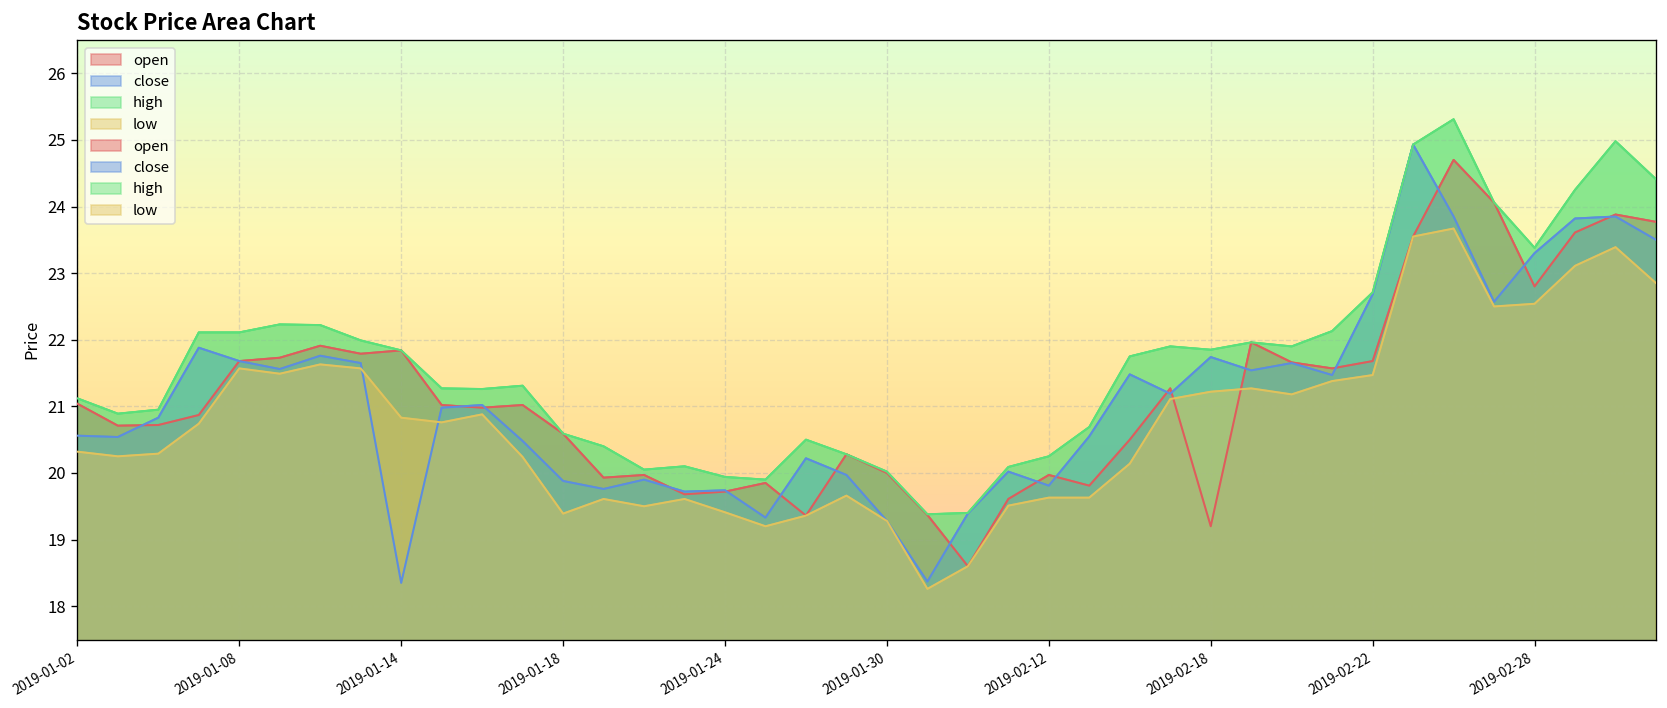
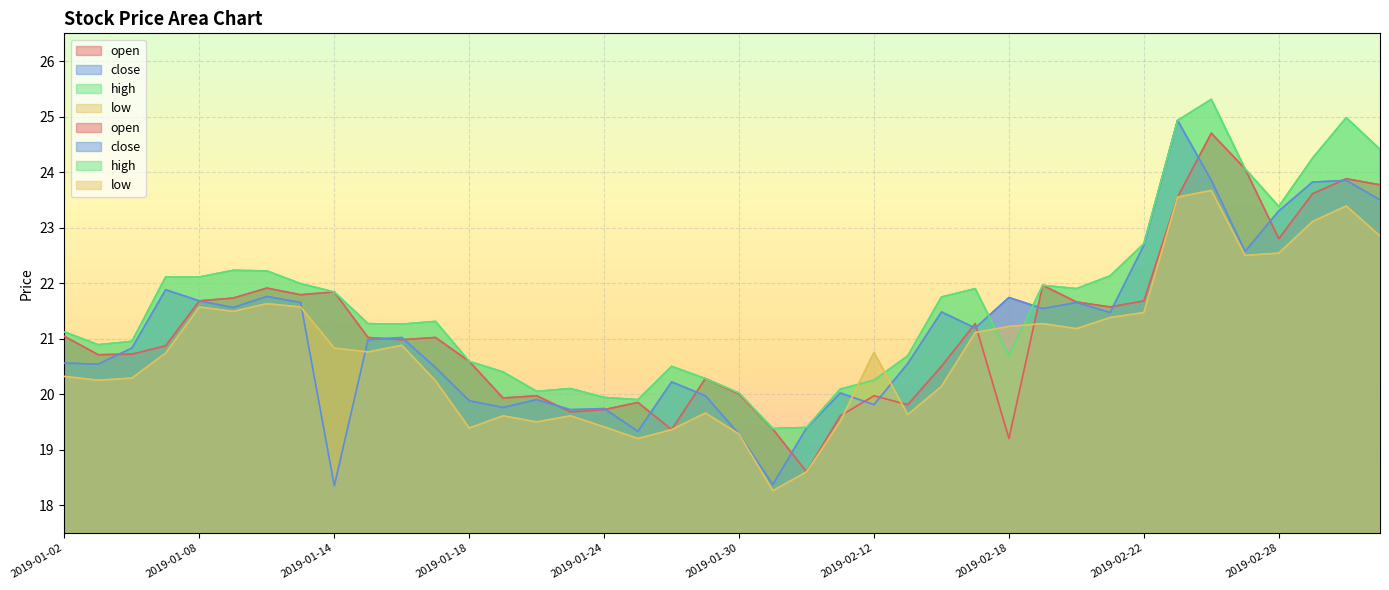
  {
    "open": {
      "2019-01-02": 21.0,
      "2019-02-12": 20.0,
      "2019-02-18": 19.2,
      "2019-02-22": 21.7,
      "2019-02-28": 22.8
    },
    "close": {
      "2019-01-02": 20.6,
      "2019-01-14": 18.4,
      "2019-01-18": 19.9,
      "2019-02-12": 19.8,
      "2019-02-18": 21.7,
      "2019-02-28": 23.3
    },
    "high": {
      "2019-01-02": 21.1,
      "2019-01-08": 22.1,
      "2019-01-24": 19.9,
      "2019-02-12": 20.3,
-     "2019-02-18": 21.9,
+     "2019-02-18": 20.7,
      "2019-02-28": 23.4
    },
    "low": {
      "2019-01-02": 20.3,
      "2019-01-08": 21.6,
      "2019-01-14": 20.8,
      "2019-01-18": 19.4,
      "2019-01-24": 19.4,
-     "2019-02-12": 19.6,
+     "2019-02-12": 20.8,
      "2019-02-18": 21.2,
      "2019-02-22": 21.5,
      "2019-02-28": 22.5
    }
  }
